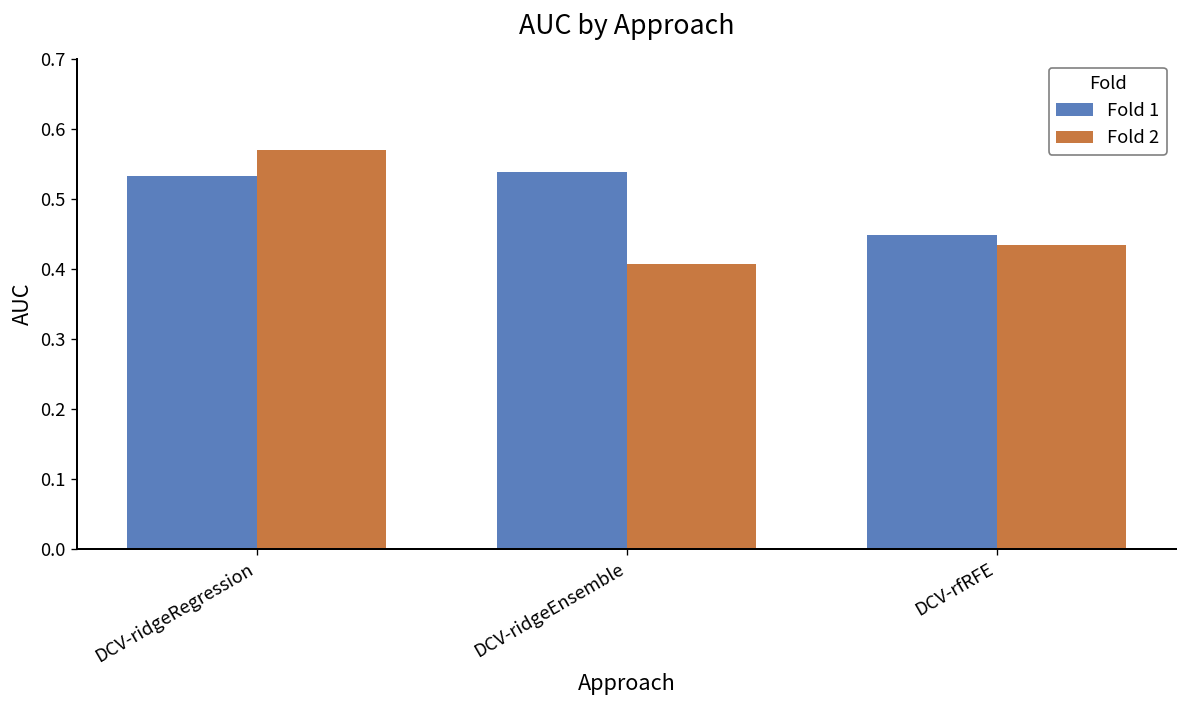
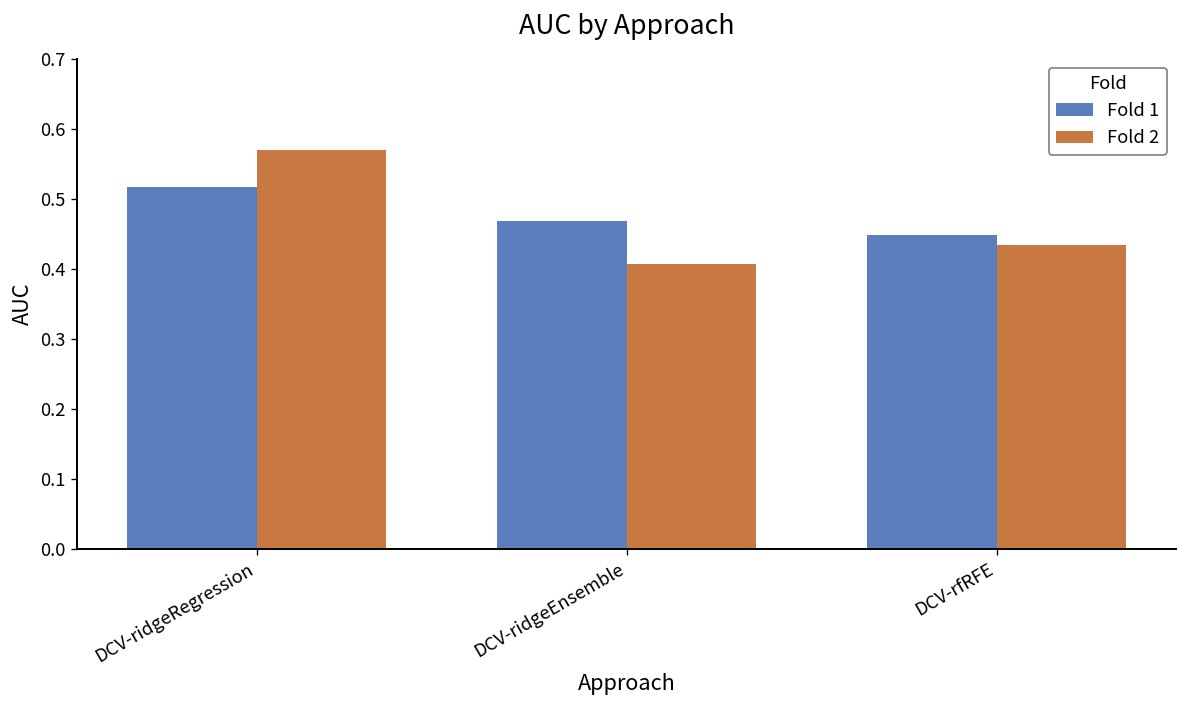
  {
    "Fold 1": {
-     "DCV-ridgeRegression": 0.53,
-     "DCV-ridgeEnsemble": 0.54,
+     "DCV-ridgeRegression": 0.52,
+     "DCV-ridgeEnsemble": 0.47,
      "DCV-rfRFE": 0.45
    },
    "Fold 2": {
      "DCV-ridgeRegression": 0.57,
      "DCV-ridgeEnsemble": 0.41,
      "DCV-rfRFE": 0.43
    }
  }
